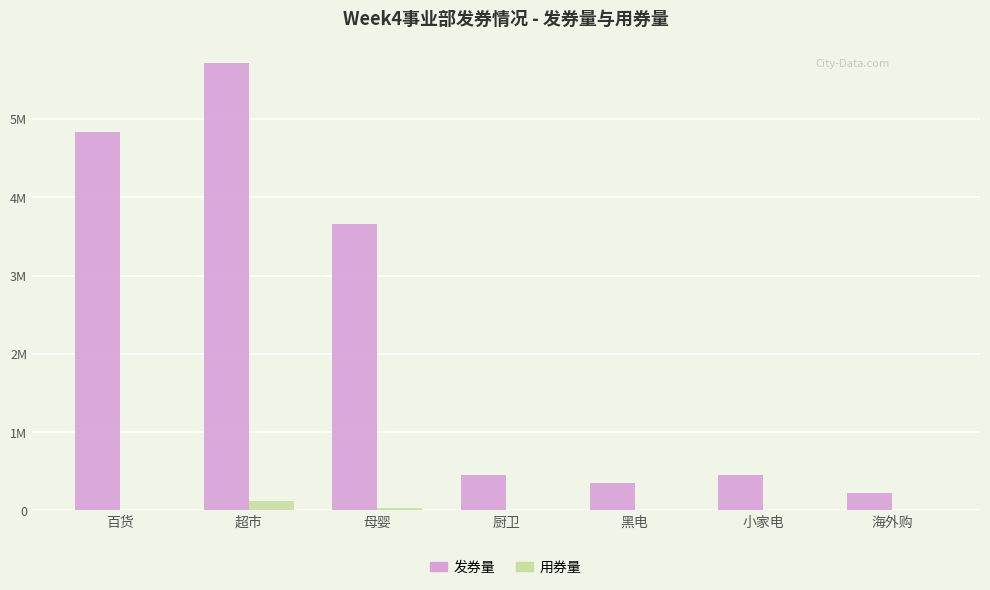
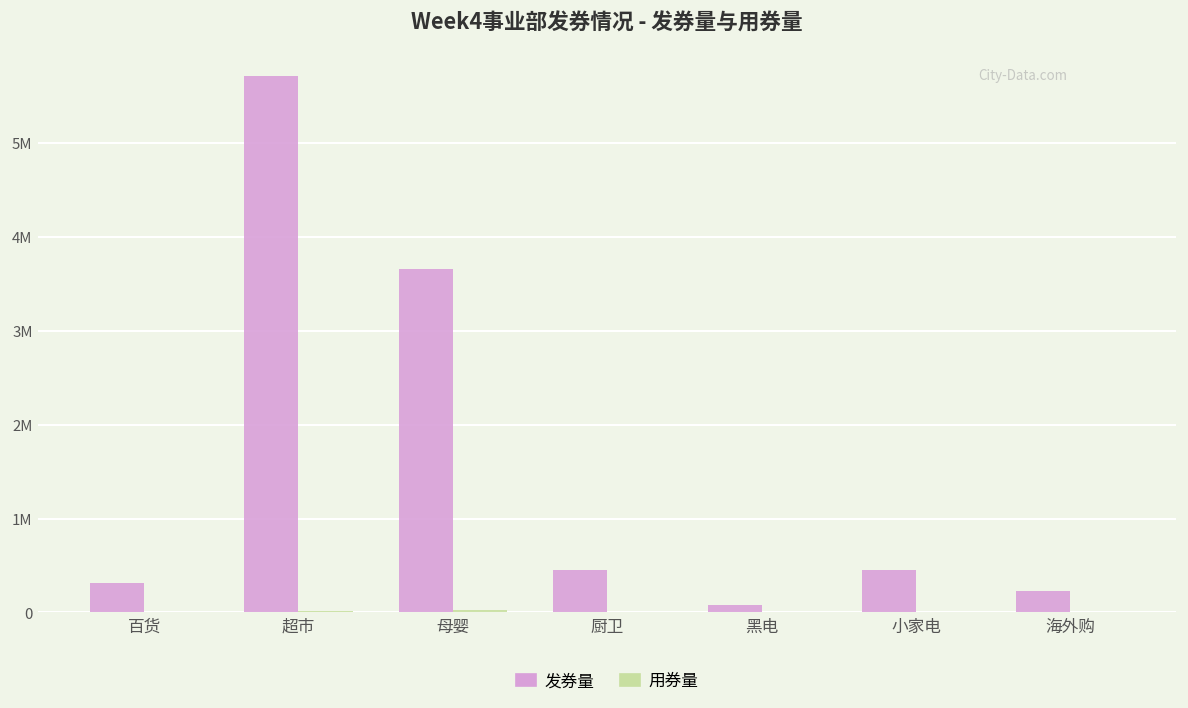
  {
    "发券量": {
-     "百货": 4800000,
+     "百货": 300000,
      "超市": 5700000,
      "母婴": 3700000,
      "厨卫": 400000,
-     "黑电": 400000,
+     "黑电": 100000,
      "小家电": 500000,
      "海外购": 200000
    },
    "用券量": {
-     "超市": 100000
+     "超市": 0
    }
  }
